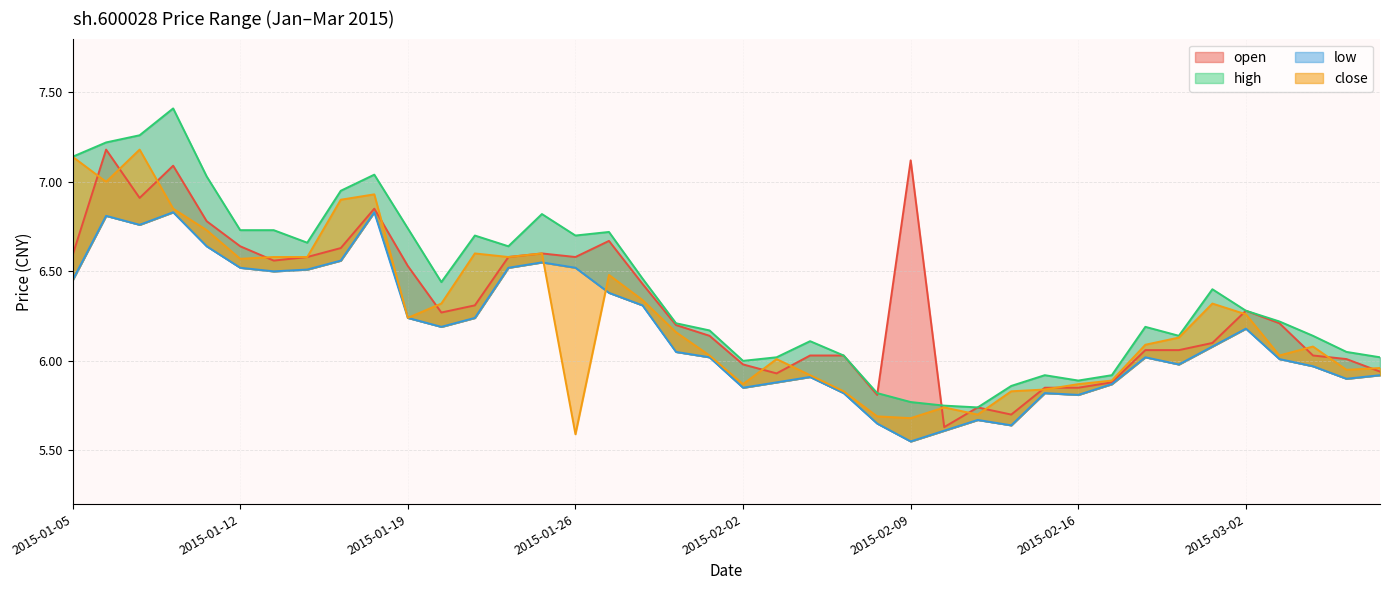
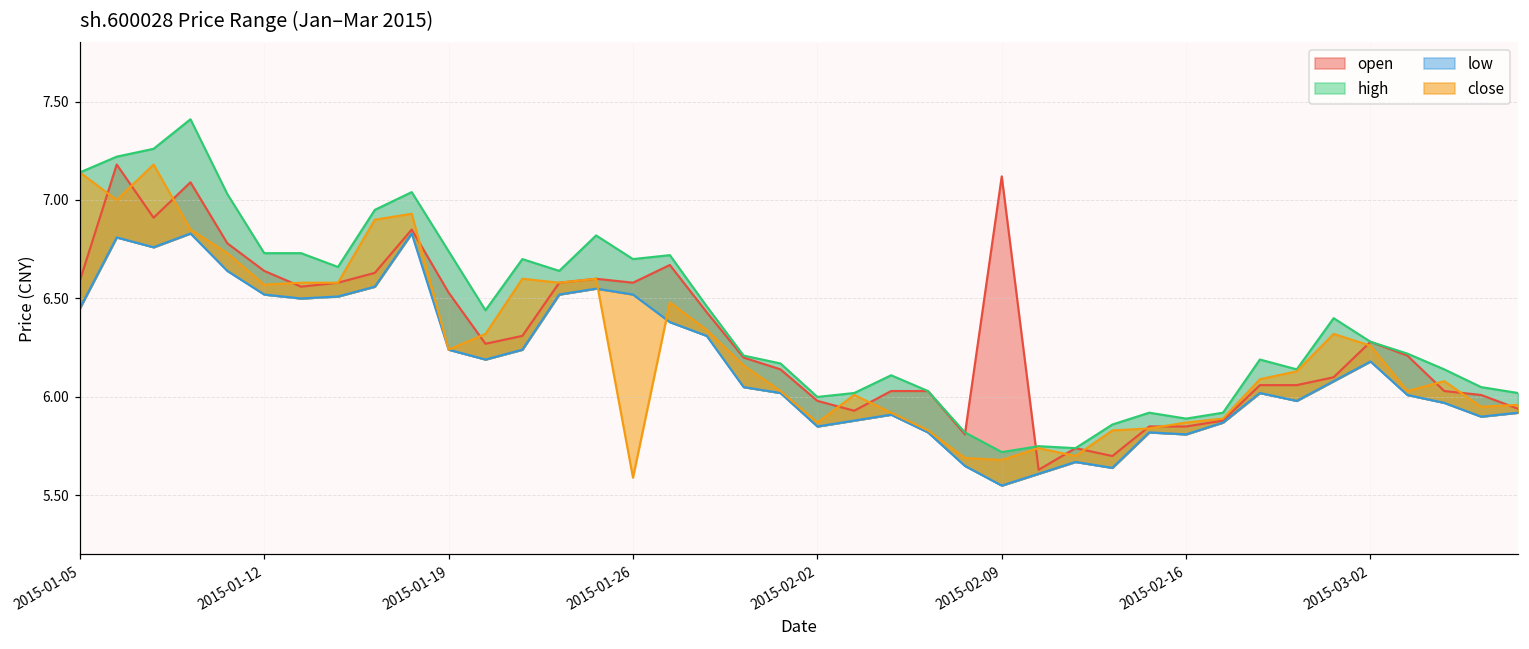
  {
    "open": {
      "2015-01-05": 6.59,
      "2015-01-12": 6.64,
      "2015-01-19": 6.53,
      "2015-01-26": 6.58,
      "2015-02-02": 5.98,
      "2015-02-09": 7.12,
      "2015-02-16": 5.85
    },
    "high": {
      "2015-01-12": 6.73,
      "2015-01-19": 6.74,
      "2015-01-26": 6.70,
      "2015-02-02": 6.00,
-     "2015-02-09": 5.77,
+     "2015-02-09": 5.72,
      "2015-02-16": 5.89
    },
    "low": {
      "2015-01-05": 6.45,
      "2015-01-12": 6.52,
      "2015-02-02": 5.85,
      "2015-02-09": 5.55,
      "2015-02-16": 5.81,
      "2015-03-02": 6.18
    }
  }
